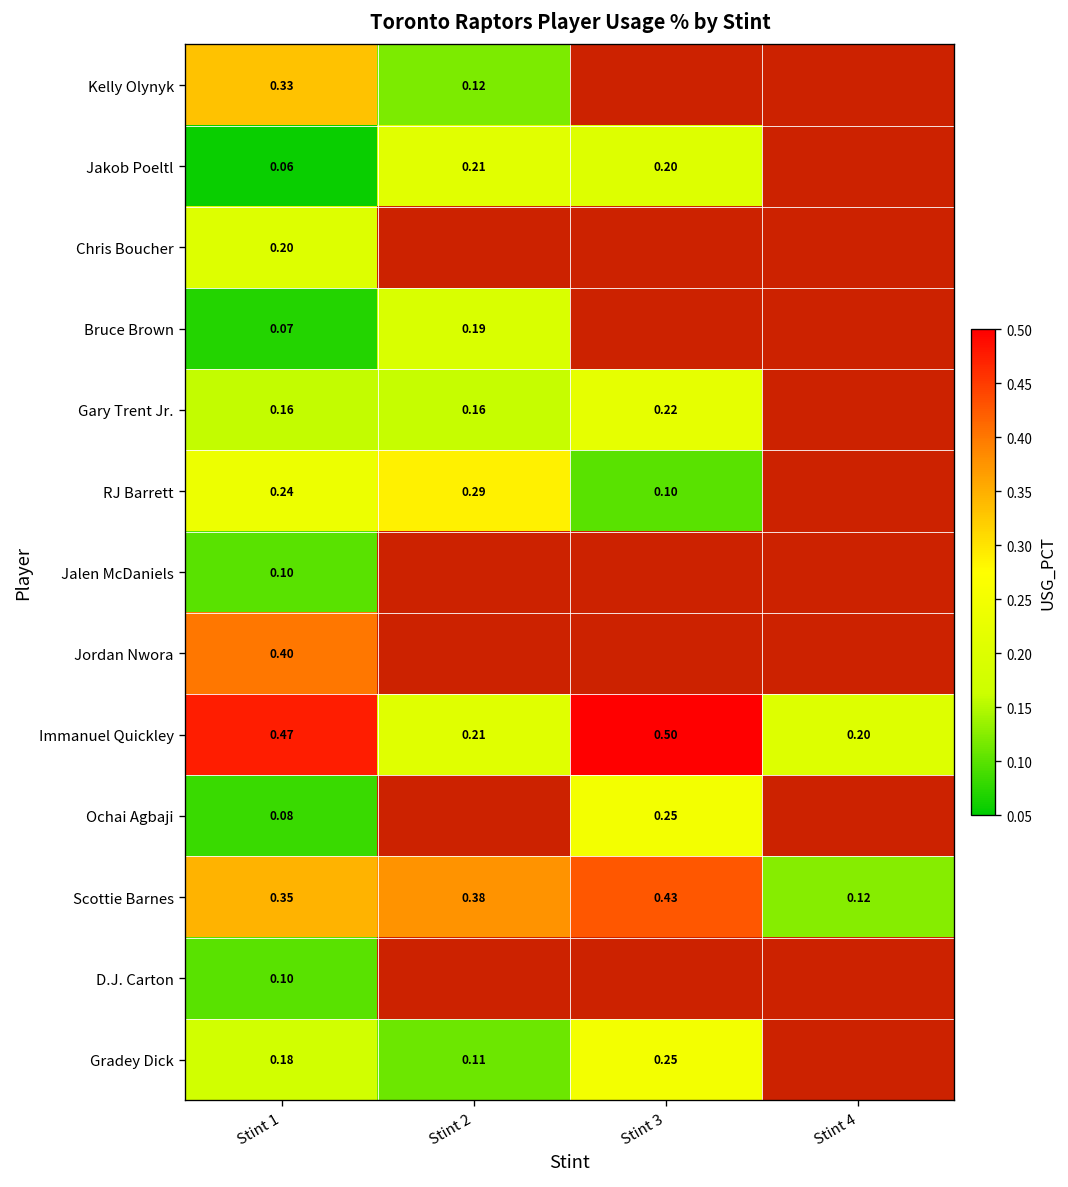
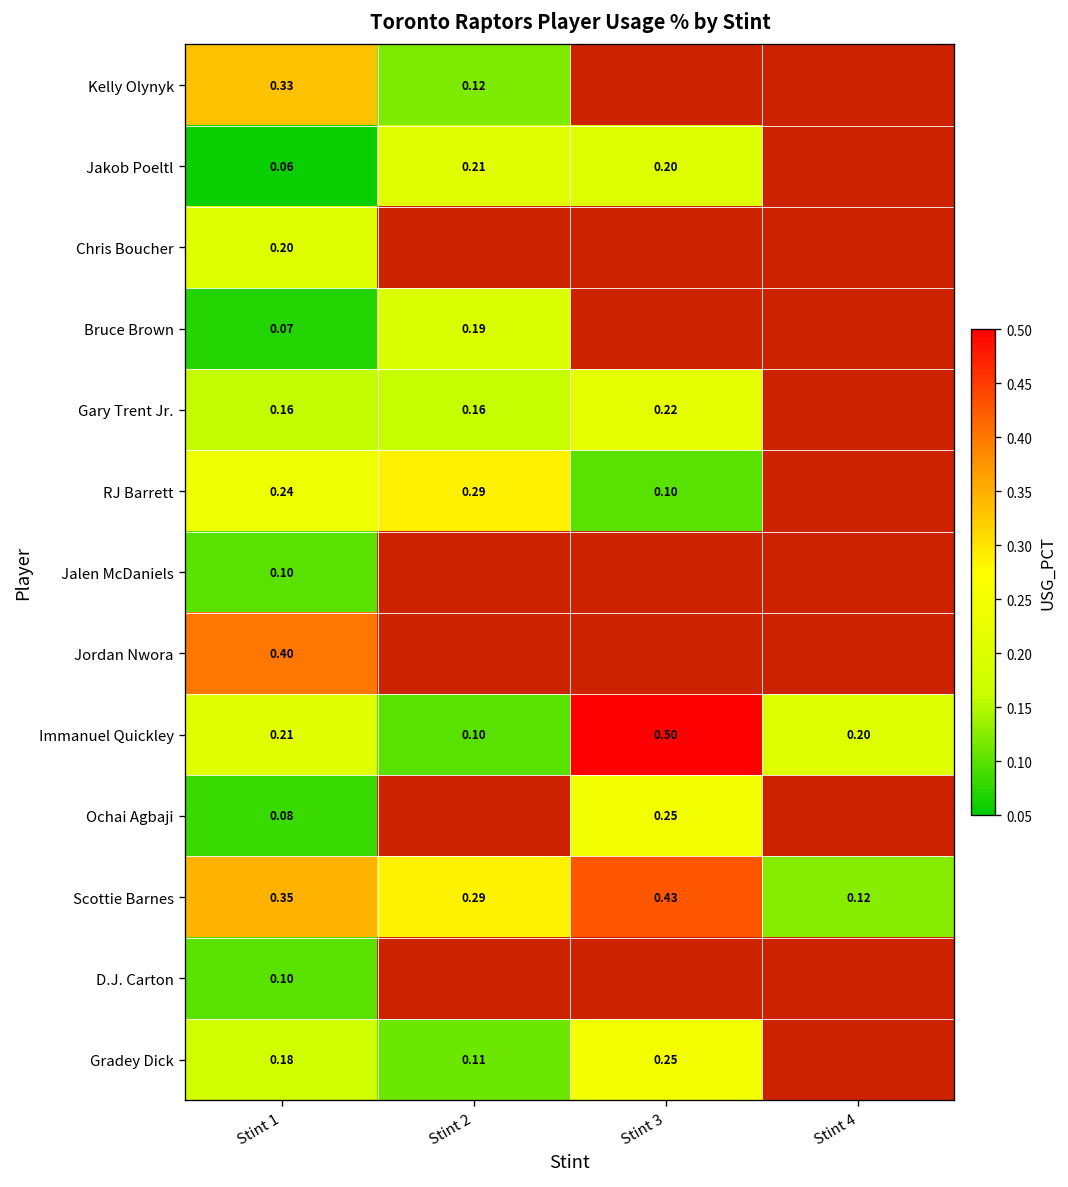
  {
    "Kelly Olynyk": {
      "Stint 1": 0.33,
      "Stint 2": 0.12
    },
    "Jakob Poeltl": {
      "Stint 1": 0.06,
      "Stint 2": 0.21,
      "Stint 3": 0.20
    },
    "Chris Boucher": {
      "Stint 1": 0.20
    },
    "Bruce Brown": {
      "Stint 1": 0.07,
      "Stint 2": 0.19
    },
    "Gary Trent Jr.": {
      "Stint 1": 0.16,
      "Stint 2": 0.16,
      "Stint 3": 0.22
    },
    "RJ Barrett": {
      "Stint 1": 0.24,
      "Stint 2": 0.29,
      "Stint 3": 0.10
    },
    "Jalen McDaniels": {
      "Stint 1": 0.10
    },
    "Jordan Nwora": {
      "Stint 1": 0.40
    },
    "Immanuel Quickley": {
-     "Stint 1": 0.47,
-     "Stint 2": 0.21,
+     "Stint 1": 0.21,
+     "Stint 2": 0.10,
      "Stint 3": 0.50,
      "Stint 4": 0.20
    },
    "Ochai Agbaji": {
      "Stint 1": 0.08,
      "Stint 3": 0.25
    },
    "Scottie Barnes": {
      "Stint 1": 0.35,
-     "Stint 2": 0.38,
+     "Stint 2": 0.29,
      "Stint 3": 0.43,
      "Stint 4": 0.12
    },
    "D.J. Carton": {
      "Stint 1": 0.10
    },
    "Gradey Dick": {
      "Stint 1": 0.18,
      "Stint 2": 0.11,
      "Stint 3": 0.25
    }
  }
